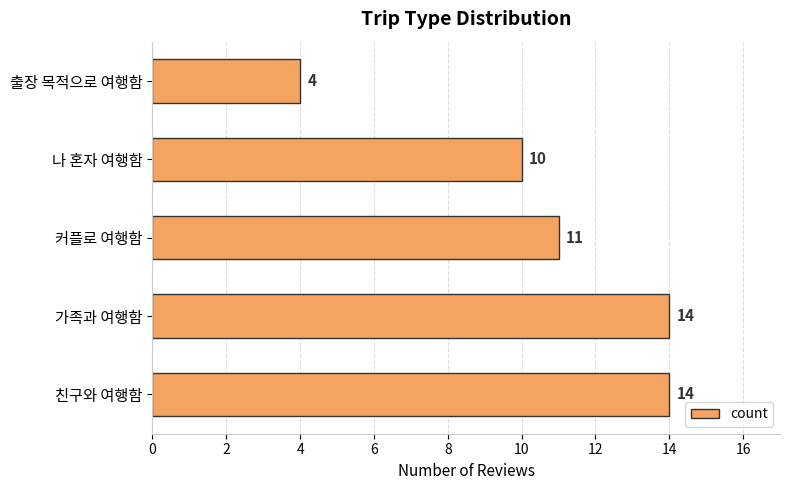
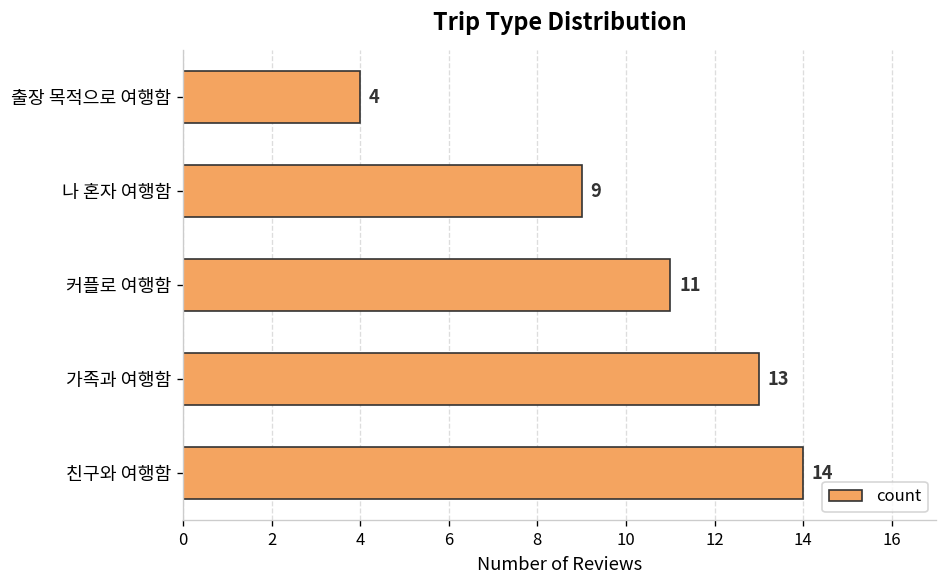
  {
    "출장 목적으로 여행함": 4,
-   "나 혼자 여행함": 10,
+   "나 혼자 여행함": 9,
    "커플로 여행함": 11,
-   "가족과 여행함": 14
+   "가족과 여행함": 13
  }
